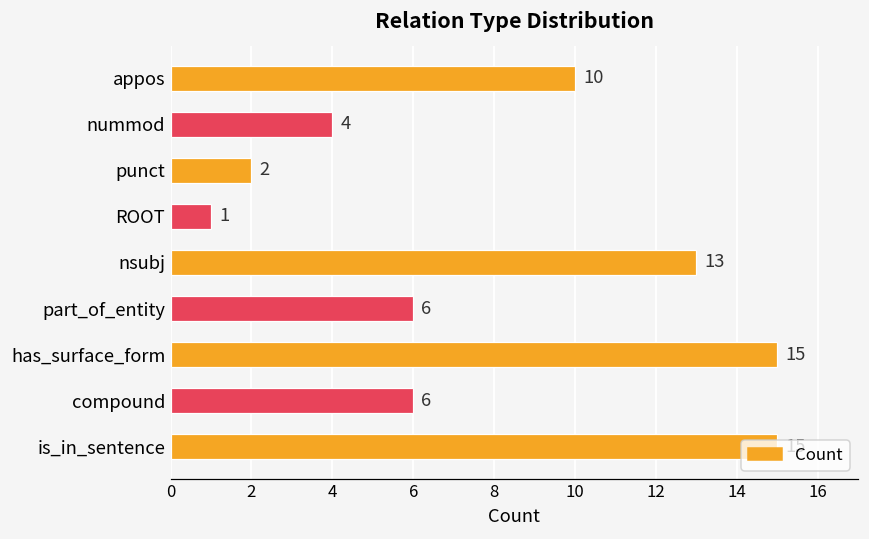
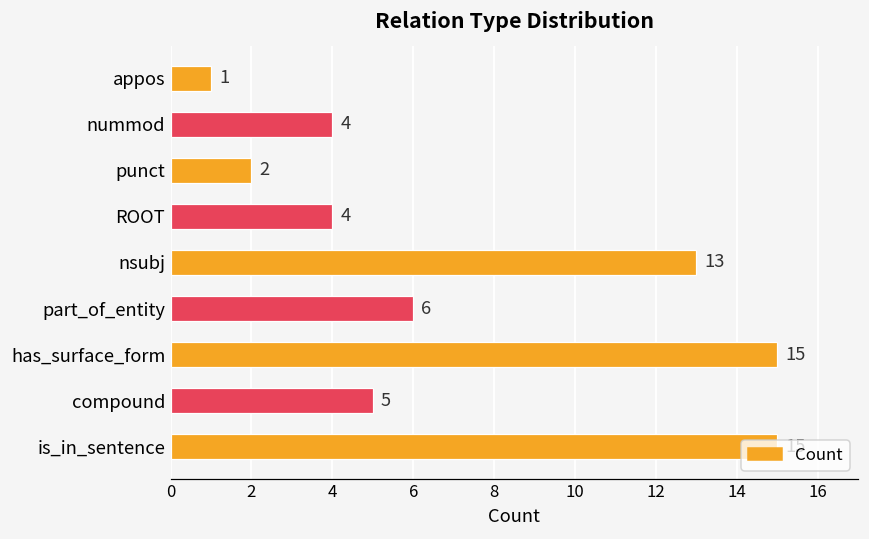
  {
-   "appos": 10,
+   "appos": 1,
    "nummod": 4,
    "punct": 2,
-   "ROOT": 1,
+   "ROOT": 4,
    "nsubj": 13,
    "part_of_entity": 6,
    "has_surface_form": 15,
-   "compound": 6
+   "compound": 5
  }
